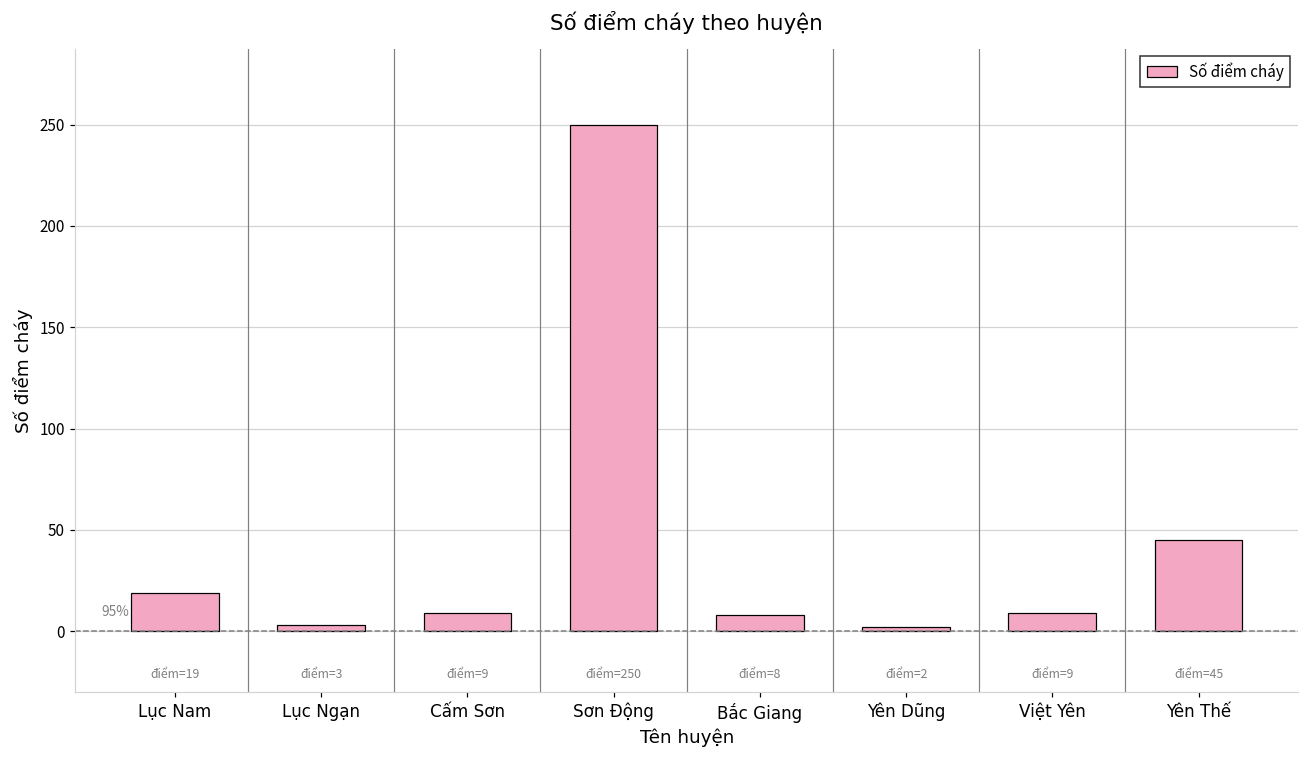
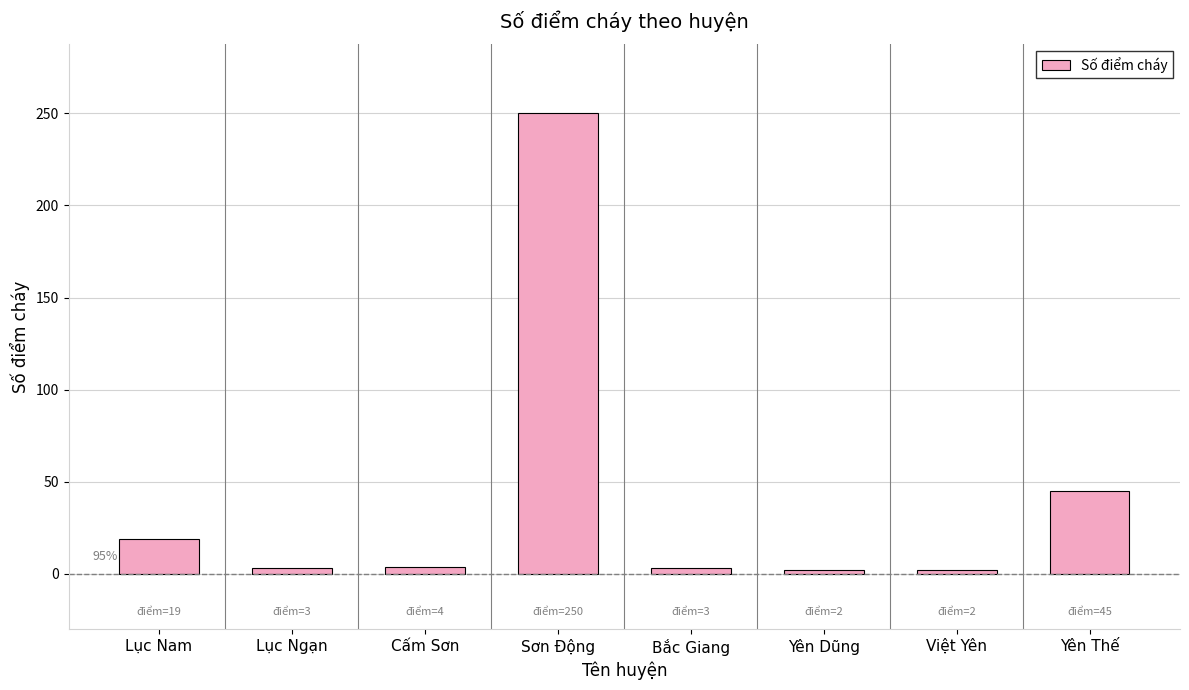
  {
-   "Cấm Sơn": 9,
-   "Bắc Giang": 8,
-   "Việt Yên": 9
+   "Cấm Sơn": 4,
+   "Bắc Giang": 3,
+   "Việt Yên": 2
  }
